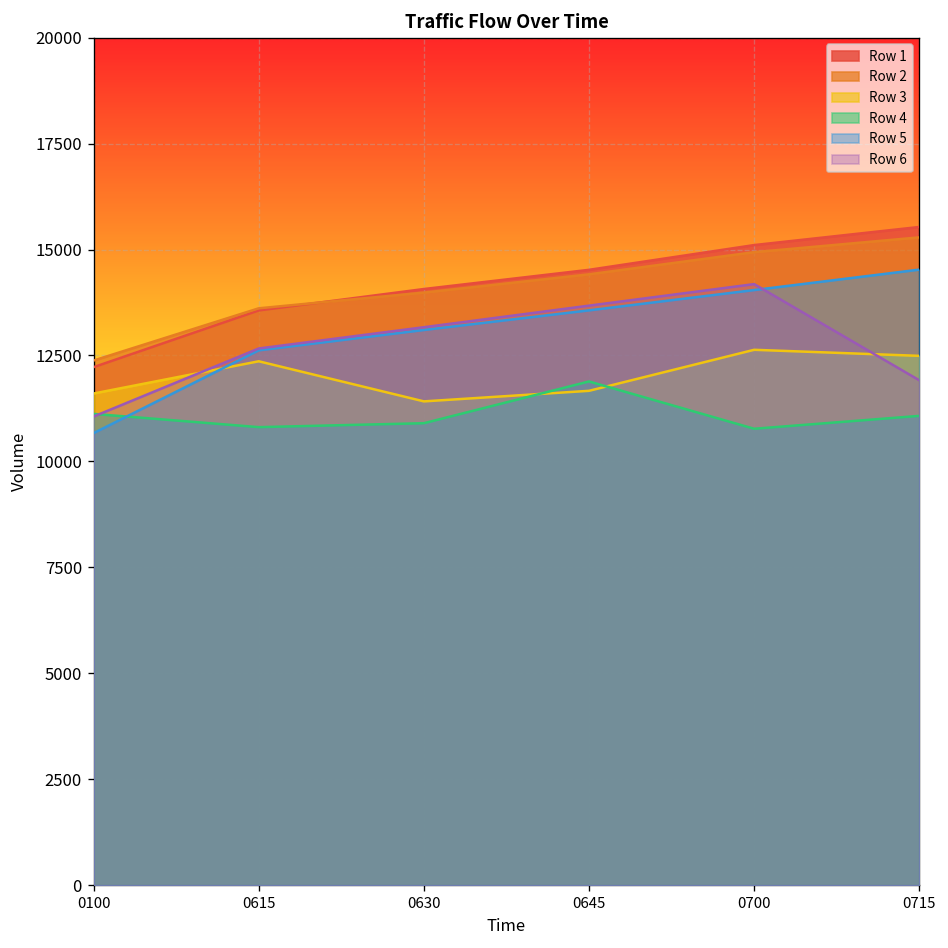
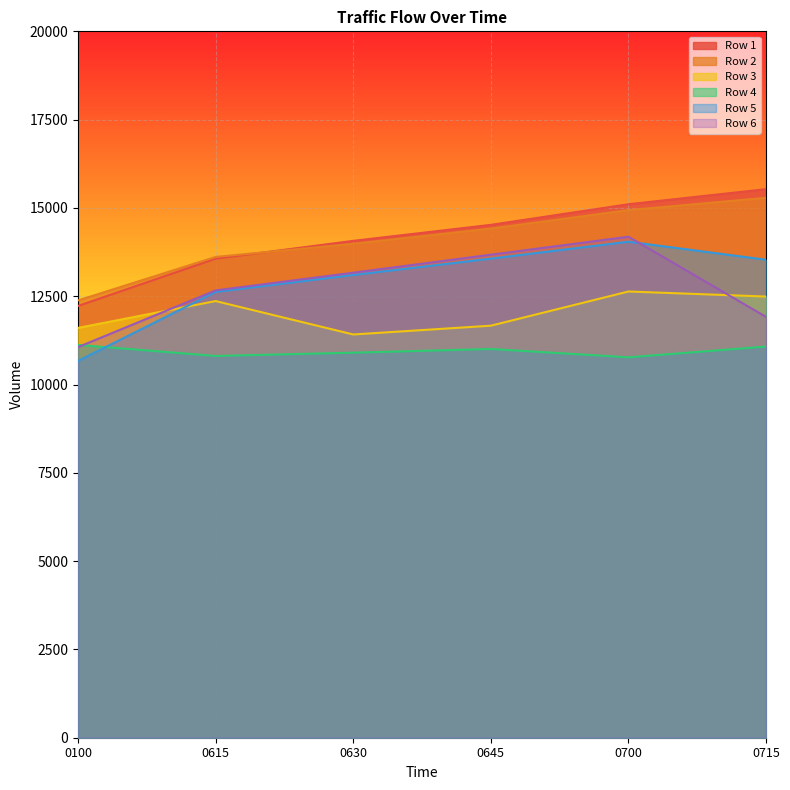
  {
    "Row 3": {
      "0100": 11600,
      "0615": 12400,
      "0630": 11400,
      "0645": 11700,
      "0700": 12600,
      "0715": 12500
    },
    "Row 4": {
      "0615": 10800,
      "0630": 10900,
-     "0645": 11900,
+     "0645": 11000,
      "0700": 10800,
      "0715": 11100
    },
    "Row 5": {
      "0100": 10700,
      "0645": 13600,
      "0700": 14000,
-     "0715": 14500
+     "0715": 13500
    },
    "Row 6": {
      "0645": 13700,
      "0700": 14200,
      "0715": 11900
    }
  }
